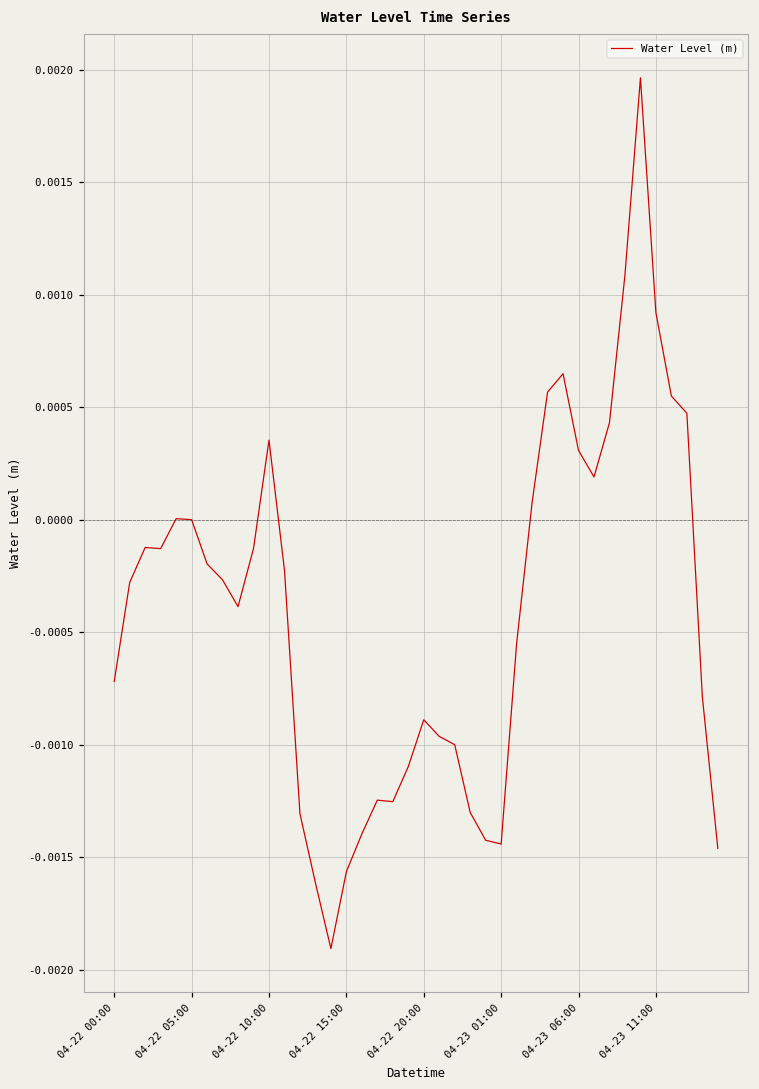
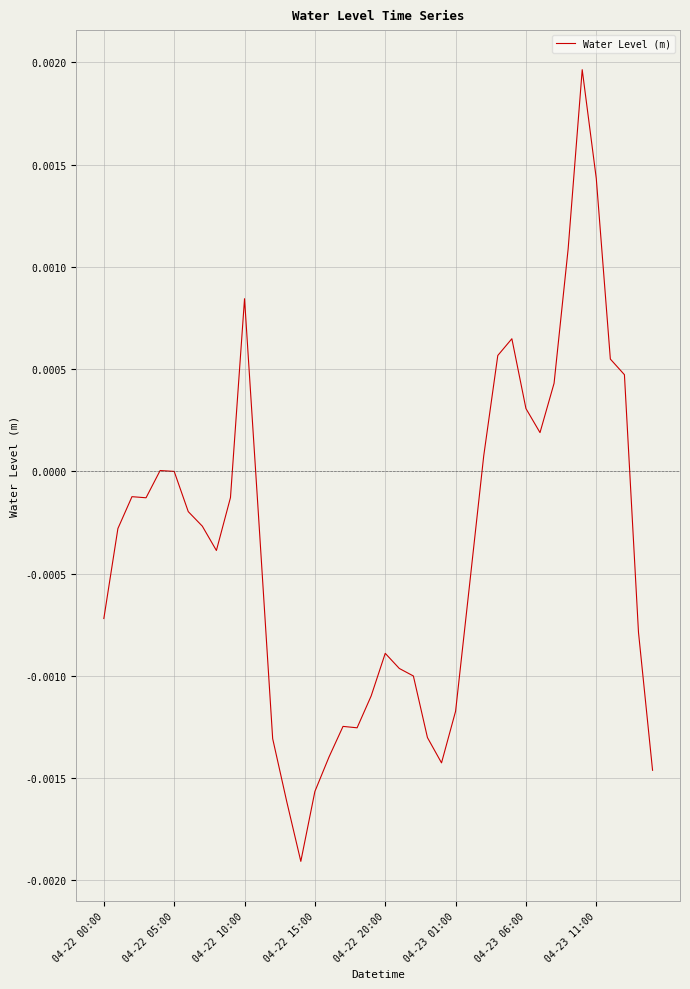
  {
    "04-22 00:00": -0.00072,
    "04-22 05:00": 0.00000,
-   "04-22 10:00": 0.00035,
+   "04-22 10:00": 0.00084,
    "04-22 15:00": -0.00156,
    "04-22 20:00": -0.00089,
-   "04-23 01:00": -0.00144,
+   "04-23 01:00": -0.00117,
    "04-23 06:00": 0.00031,
-   "04-23 11:00": 0.00092
+   "04-23 11:00": 0.00143
  }
